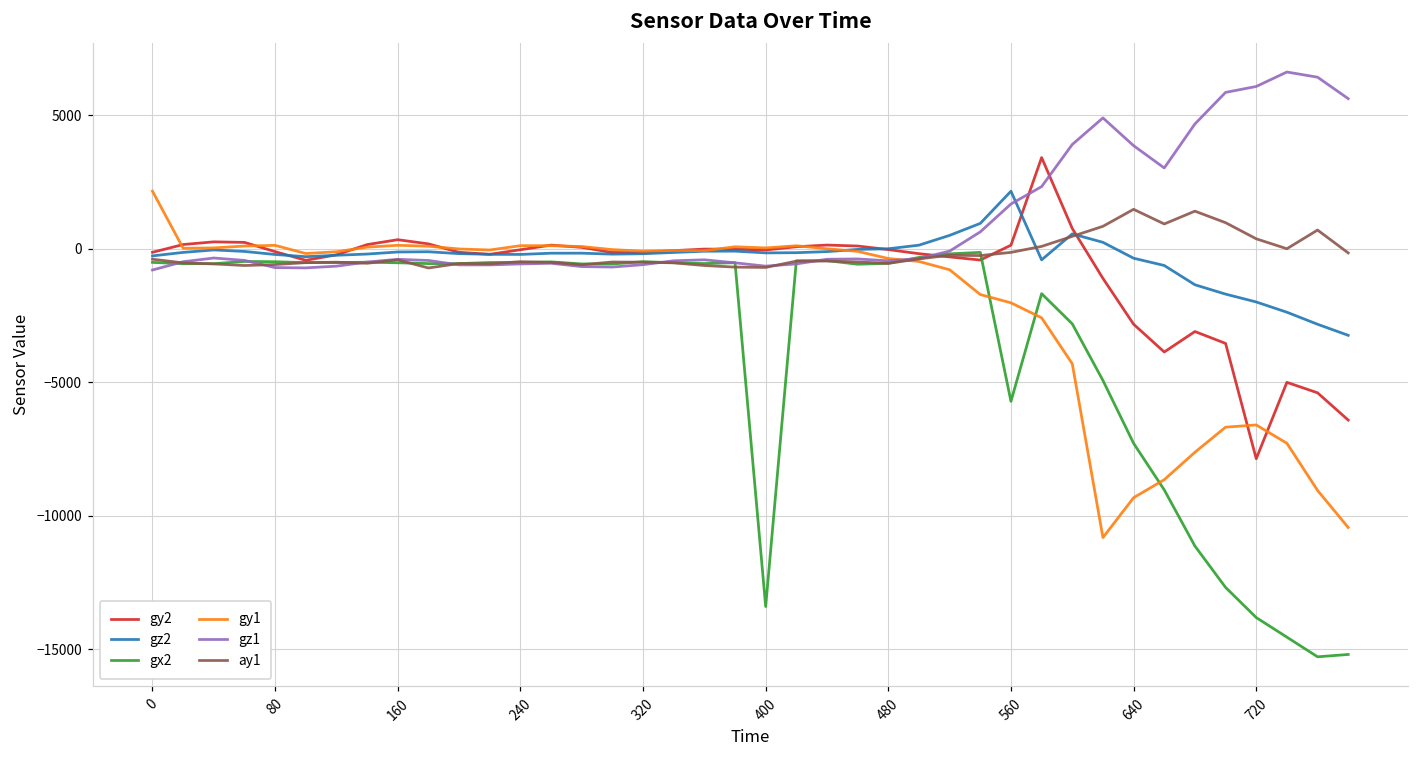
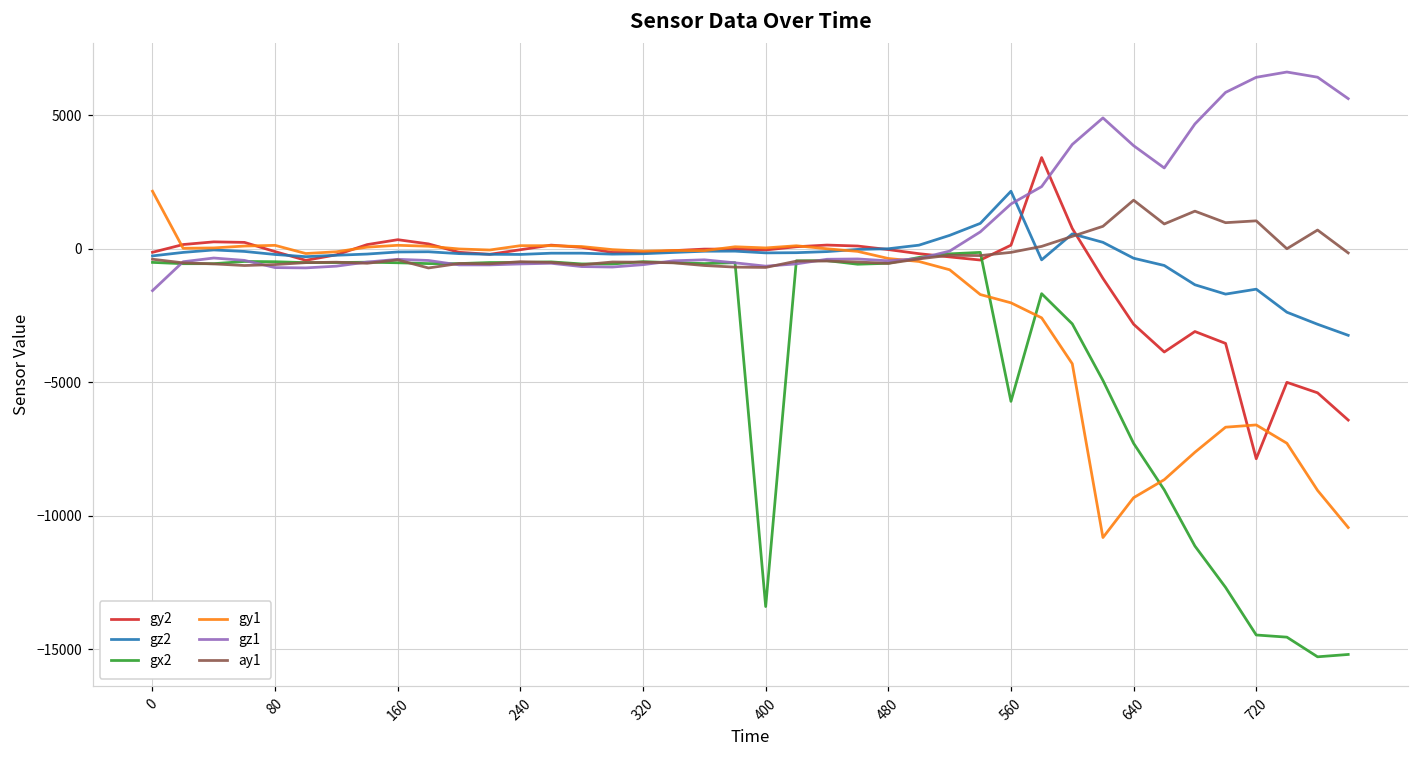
  {
    "gy2": {
      "0": -100,
      "80": -100,
      "160": 300,
      "240": 0,
      "560": 100,
      "640": -2800,
      "720": -7900
    },
    "gz2": {
      "0": -300,
      "80": -200,
      "160": -100,
      "240": -200,
      "400": -200,
      "560": 2100,
      "640": -400,
-     "720": -2000
+     "720": -1500
    },
    "gx2": {
      "0": -500,
      "80": -500,
      "160": -500,
      "400": -13400,
      "560": -5700,
      "640": -7300,
-     "720": -13800
+     "720": -14500
    },
    "gy1": {
      "0": 2100,
      "80": 100,
      "160": 100,
      "240": 100,
      "560": -2000,
      "640": -9300,
      "720": -6600
    },
    "gz1": {
-     "0": -800,
+     "0": -1600,
      "80": -700,
      "560": 1700,
      "640": 3900,
-     "720": 6100
+     "720": 6400
    },
    "ay1": {
      "0": -400,
      "80": -600,
      "560": -100,
-     "640": 1500,
-     "720": 400
+     "640": 1800,
+     "720": 1000
    }
  }
